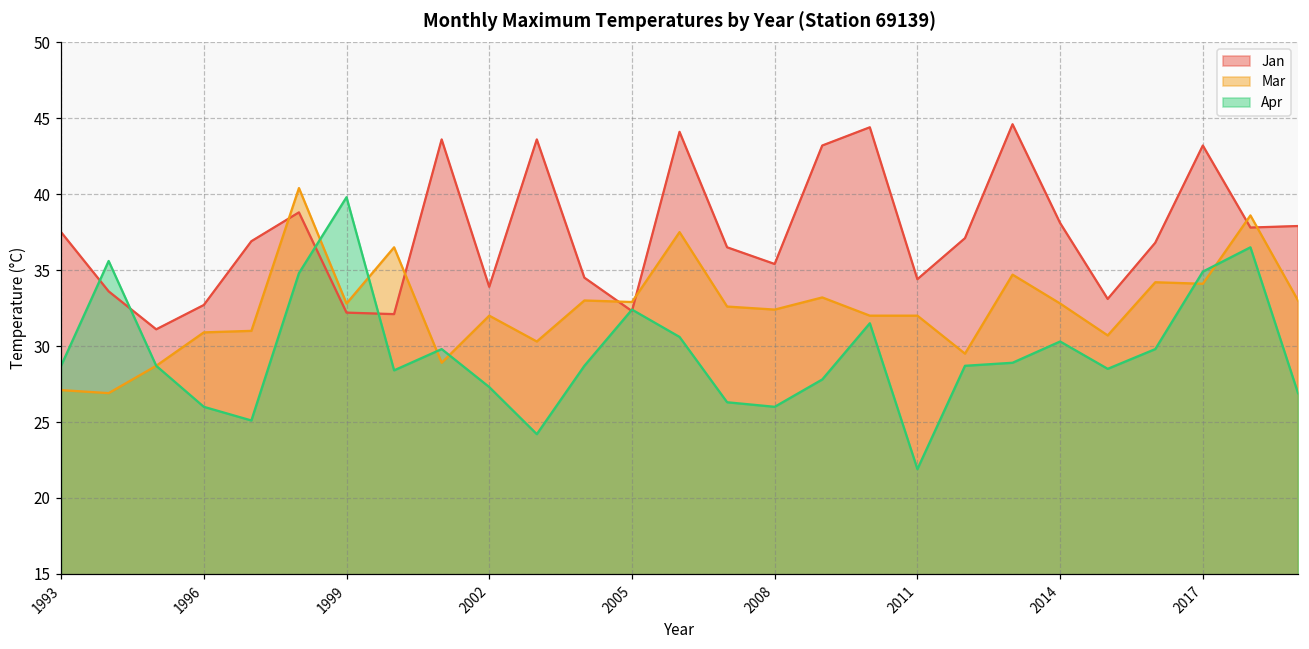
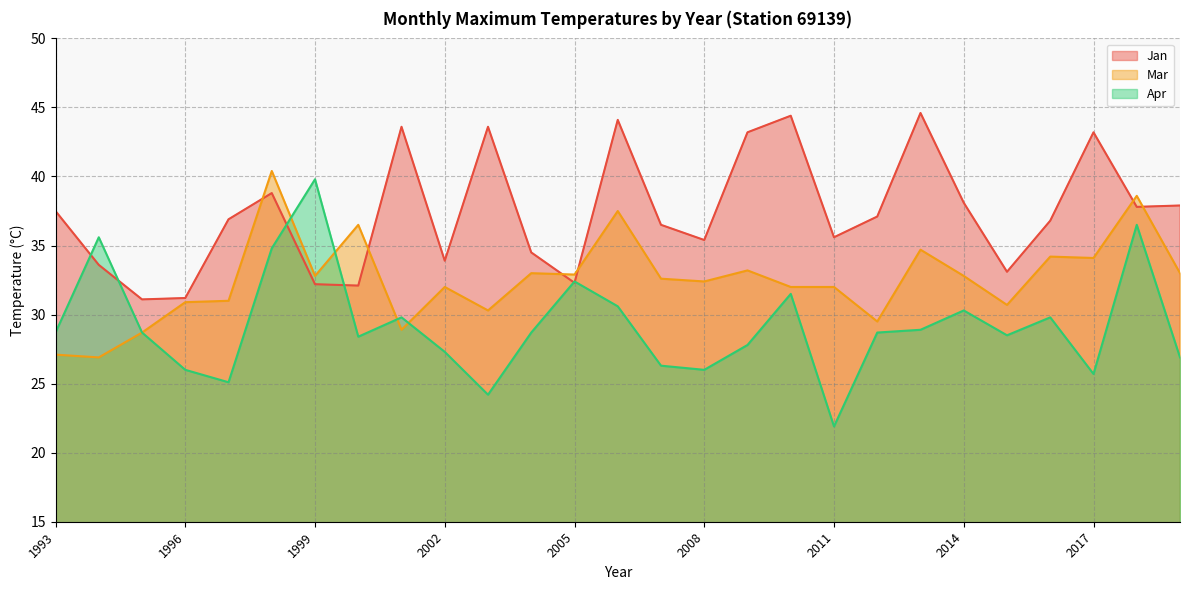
  {
    "Jan": {
      "1993": 37.5,
-     "1996": 32.7,
+     "1996": 31.2,
      "1999": 32.2,
      "2002": 33.9,
      "2008": 35.4,
-     "2011": 34.4,
+     "2011": 35.6,
      "2014": 38.1,
      "2017": 43.2
    },
    "Mar": {
      "1993": 27.1,
      "1996": 30.9,
      "1999": 32.8,
      "2002": 32.0,
      "2005": 32.9,
      "2008": 32.4,
      "2011": 32.0,
      "2014": 32.8,
      "2017": 34.1
    },
    "Apr": {
      "1993": 28.7,
      "1996": 26.0,
      "1999": 39.8,
      "2002": 27.3,
      "2008": 26.0,
      "2011": 21.9,
      "2014": 30.3,
-     "2017": 34.9
+     "2017": 25.7
    }
  }
